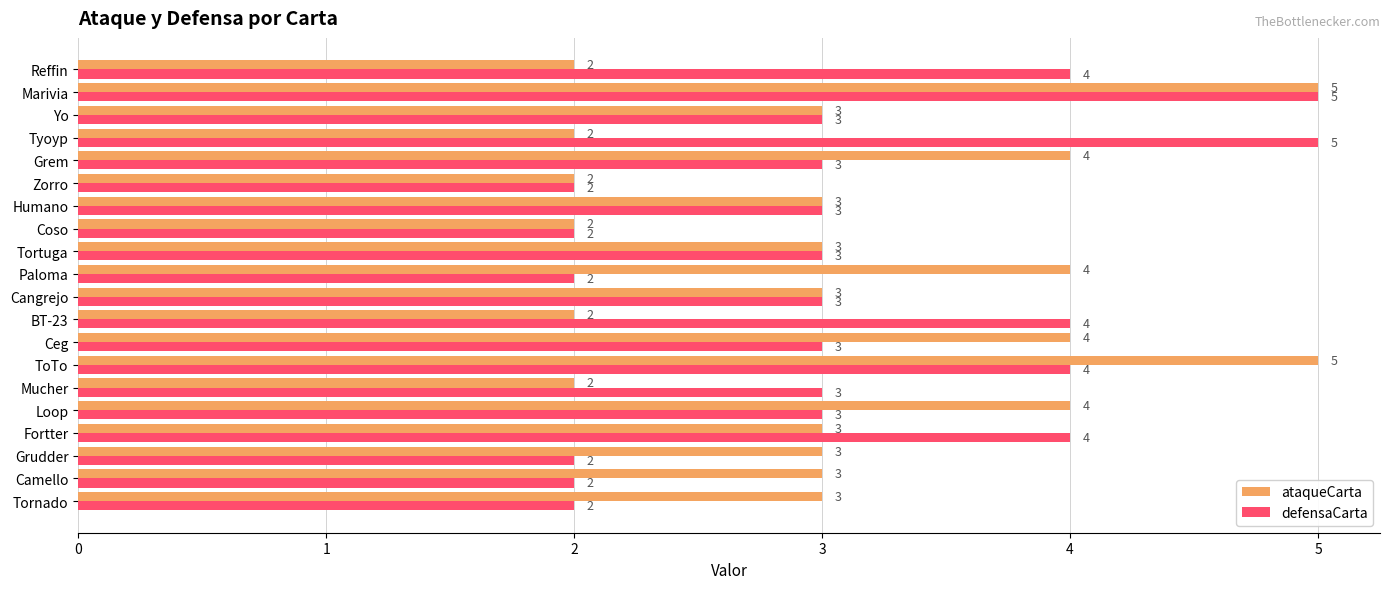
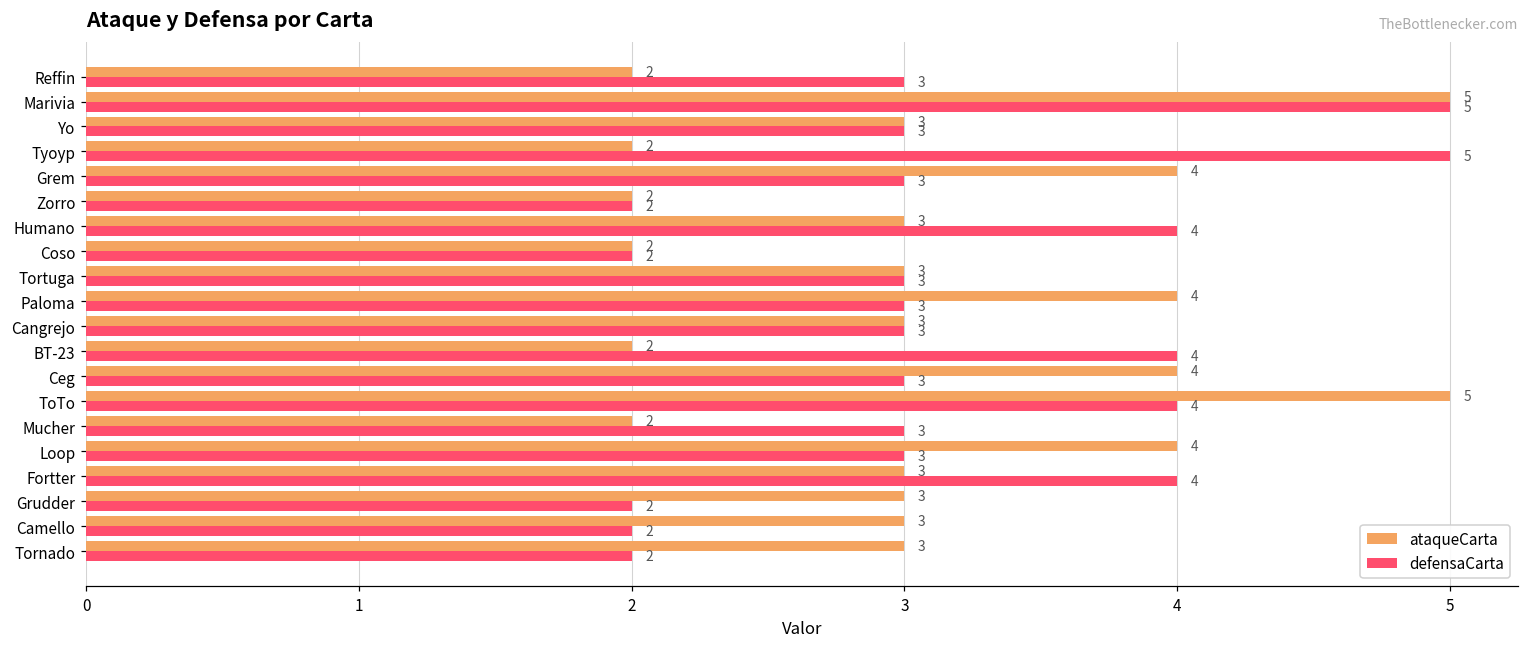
  {
    "ataqueCarta": {
      "Reffin": 2,
      "Tyoyp": 2,
      "Grem": 4,
      "Humano": 3,
      "Paloma": 4,
      "BT-23": 2,
      "Ceg": 4,
      "ToTo": 5,
      "Mucher": 2,
      "Loop": 4,
      "Fortter": 3,
      "Grudder": 3,
      "Camello": 3,
      "Tornado": 3
    },
    "defensaCarta": {
-     "Reffin": 4,
+     "Reffin": 3,
      "Tyoyp": 5,
      "Grem": 3,
-     "Humano": 3,
-     "Paloma": 2,
+     "Humano": 4,
+     "Paloma": 3,
      "BT-23": 4,
      "Ceg": 3,
      "ToTo": 4,
      "Mucher": 3,
      "Loop": 3,
      "Fortter": 4,
      "Grudder": 2,
      "Camello": 2,
      "Tornado": 2
    }
  }
